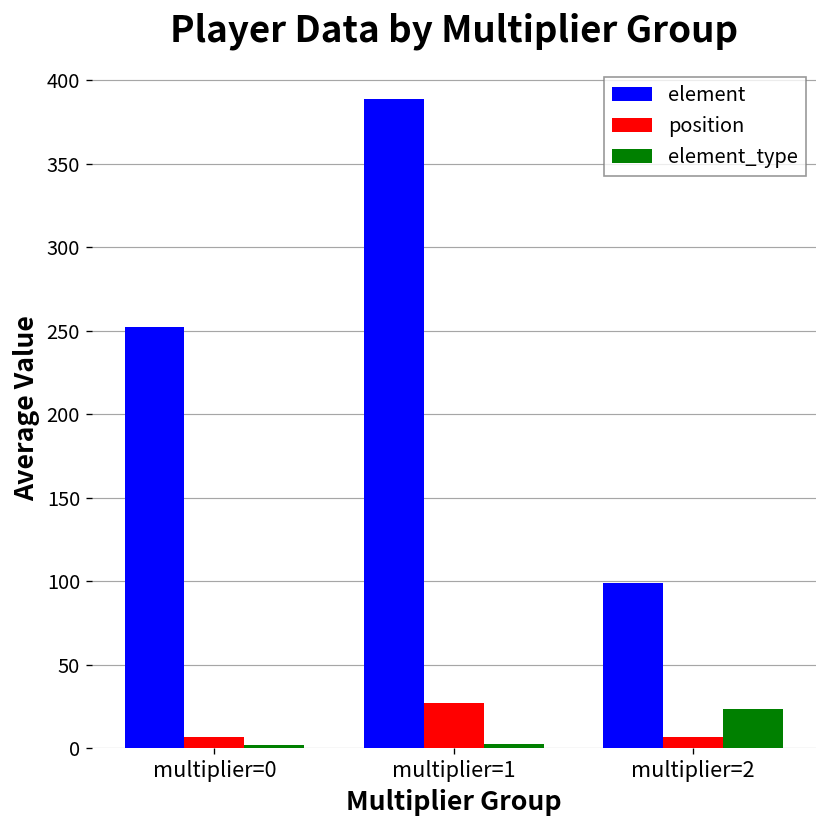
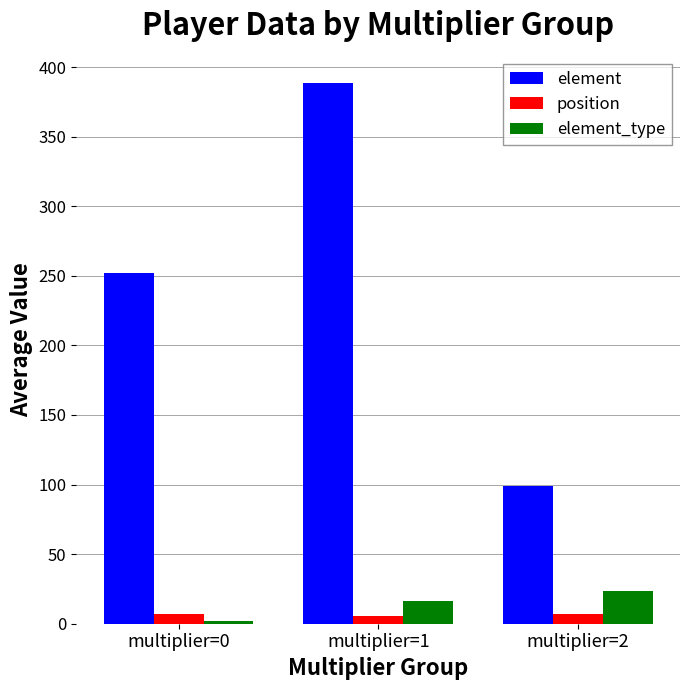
  {
    "element": {
      "multiplier=0": 252,
      "multiplier=1": 389,
      "multiplier=2": 99
    },
    "position": {
      "multiplier=0": 7,
-     "multiplier=1": 27,
+     "multiplier=1": 6,
      "multiplier=2": 7
    },
    "element_type": {
      "multiplier=0": 2,
-     "multiplier=1": 3,
+     "multiplier=1": 16,
      "multiplier=2": 24
    }
  }
